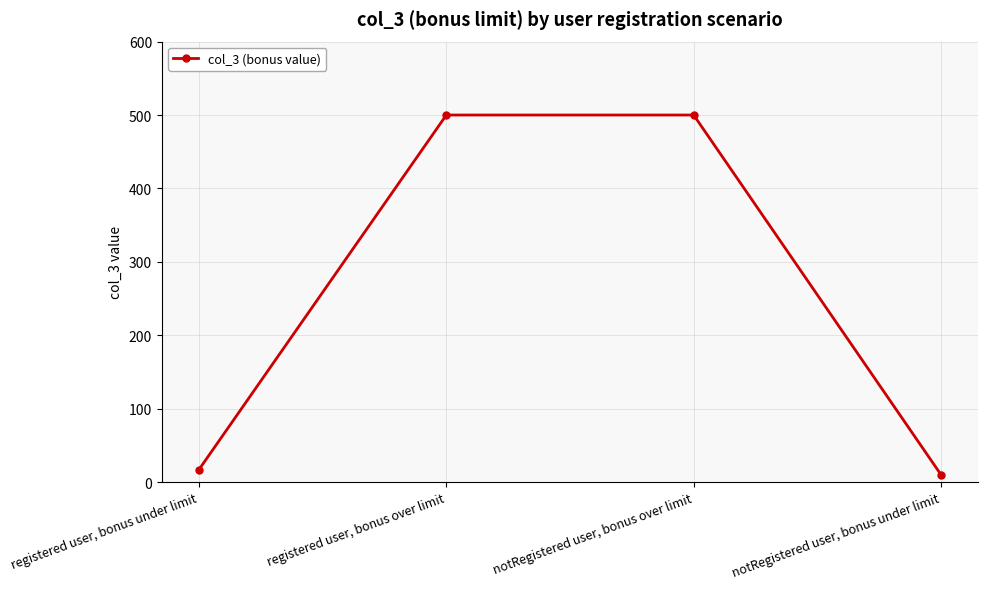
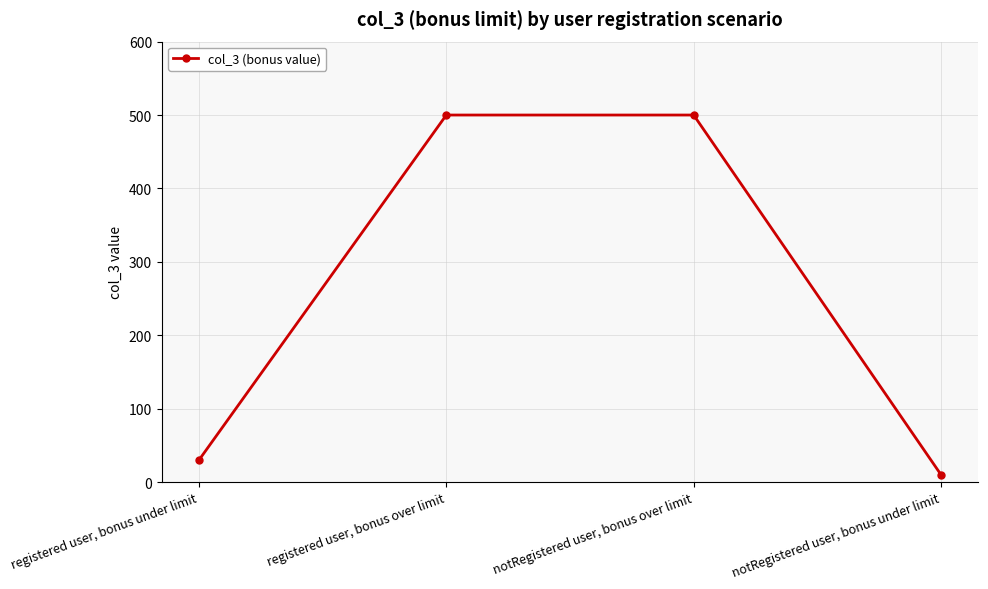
  {
-   "registered user, bonus under limit": 20,
+   "registered user, bonus under limit": 30,
    "registered user, bonus over limit": 500,
    "notRegistered user, bonus over limit": 500,
    "notRegistered user, bonus under limit": 10
  }
